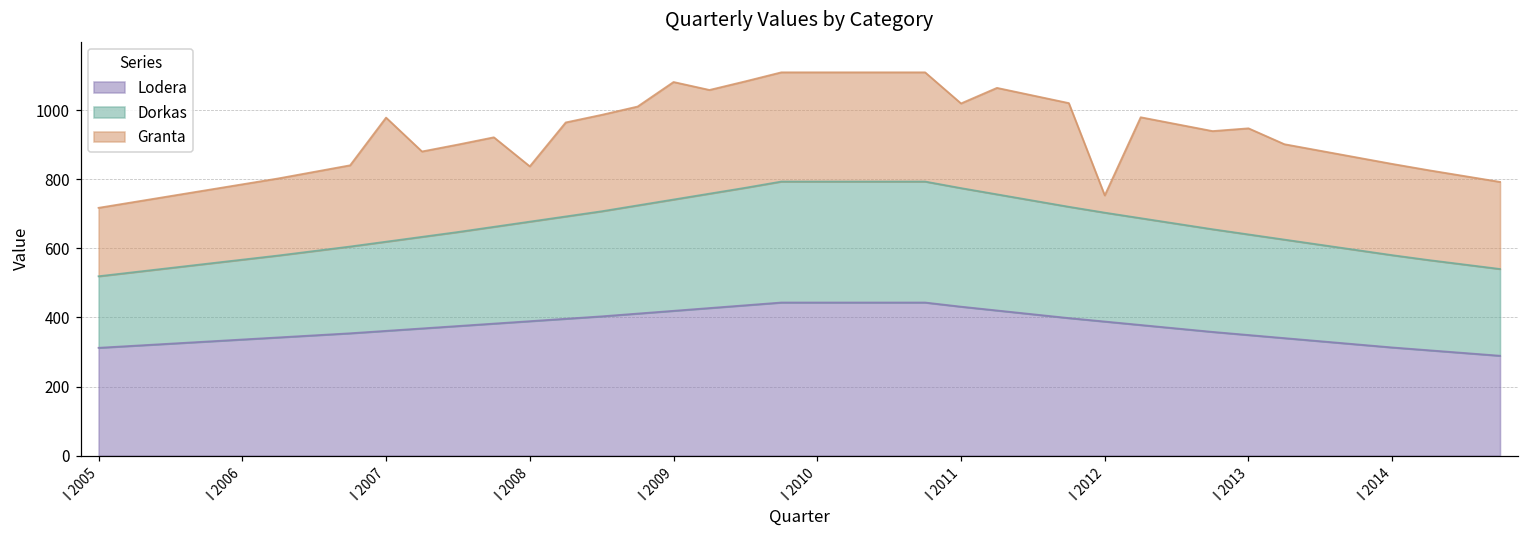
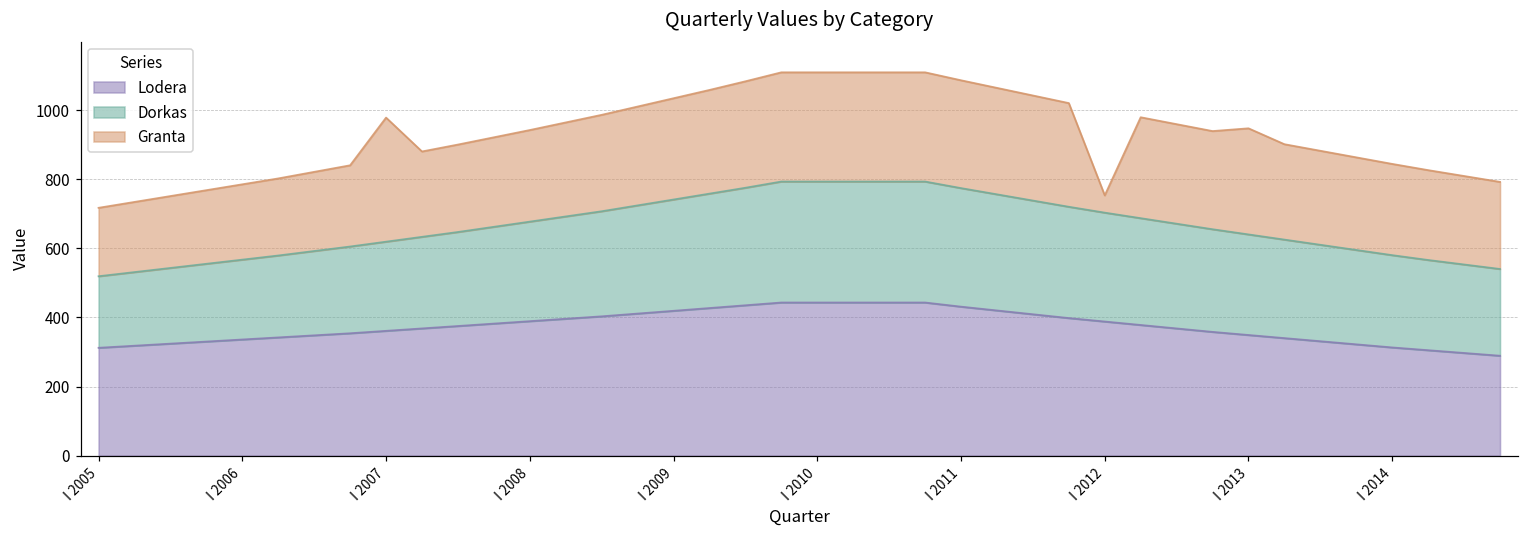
  {
    "Granta": {
      "I 2005": 200,
      "I 2006": 220,
      "I 2007": 360,
-     "I 2008": 160,
-     "I 2009": 340,
+     "I 2008": 270,
+     "I 2009": 290,
      "I 2010": 320,
-     "I 2011": 250,
+     "I 2011": 310,
      "I 2012": 50,
      "I 2013": 310,
      "I 2014": 260
    }
  }
